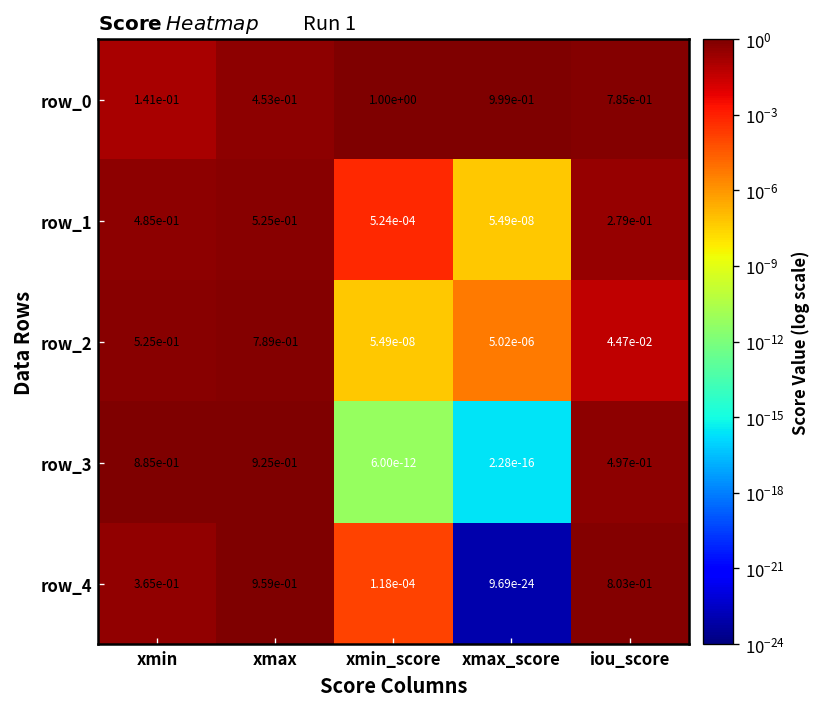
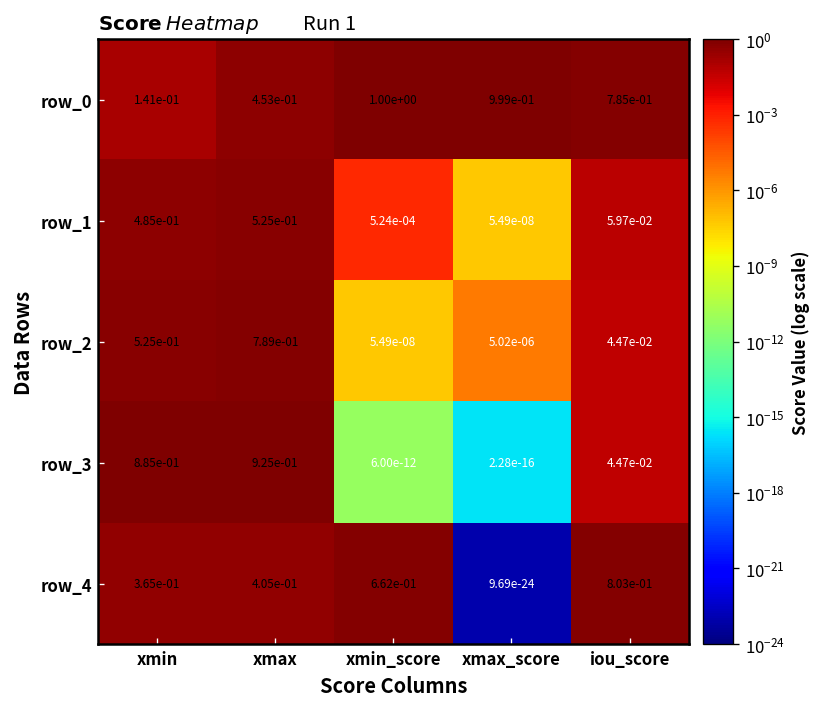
  {
    "row_0": {
      "xmin": "1.41e-01",
      "xmax": "4.53e-01",
      "xmin_score": "1.00e+00",
      "xmax_score": "9.99e-01",
      "iou_score": "7.85e-01"
    },
    "row_1": {
      "xmin": "4.85e-01",
      "xmax": "5.25e-01",
      "xmin_score": "5.24e-04",
      "xmax_score": "5.49e-08",
-     "iou_score": "2.79e-01"
+     "iou_score": "5.97e-02"
    },
    "row_2": {
      "xmin": "5.25e-01",
      "xmax": "7.89e-01",
      "xmin_score": "5.49e-08",
      "xmax_score": "5.02e-06",
      "iou_score": "4.47e-02"
    },
    "row_3": {
      "xmin": "8.85e-01",
      "xmax": "9.25e-01",
      "xmin_score": "6.00e-12",
      "xmax_score": "2.28e-16",
-     "iou_score": "4.97e-01"
+     "iou_score": "4.47e-02"
    },
    "row_4": {
      "xmin": "3.65e-01",
-     "xmax": "9.59e-01",
-     "xmin_score": "1.18e-04",
+     "xmax": "4.05e-01",
+     "xmin_score": "6.62e-01",
      "xmax_score": "9.69e-24",
      "iou_score": "8.03e-01"
    }
  }
